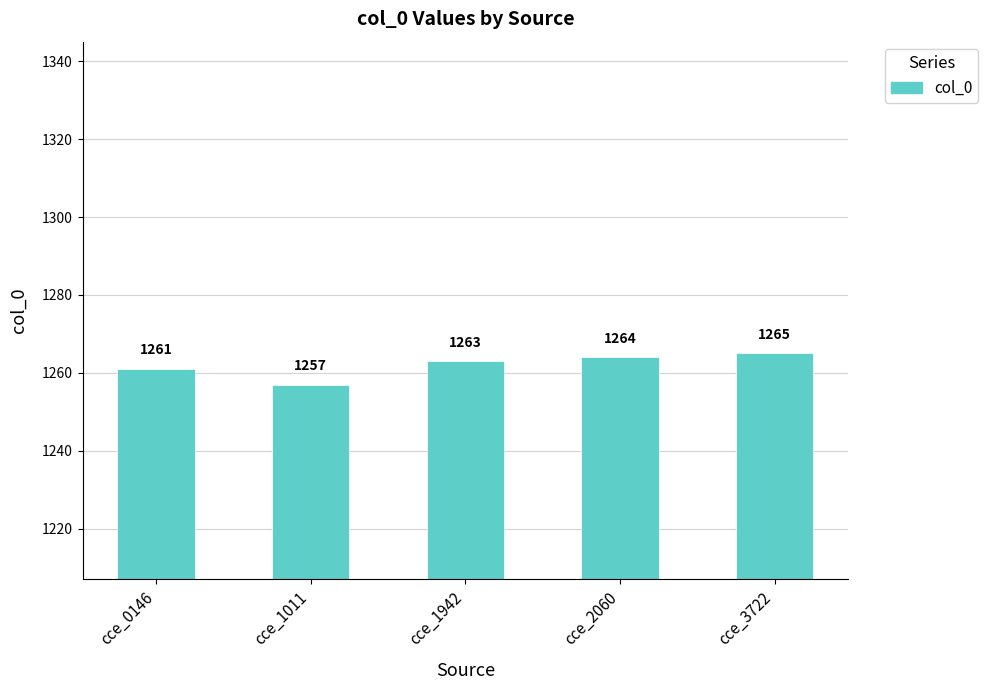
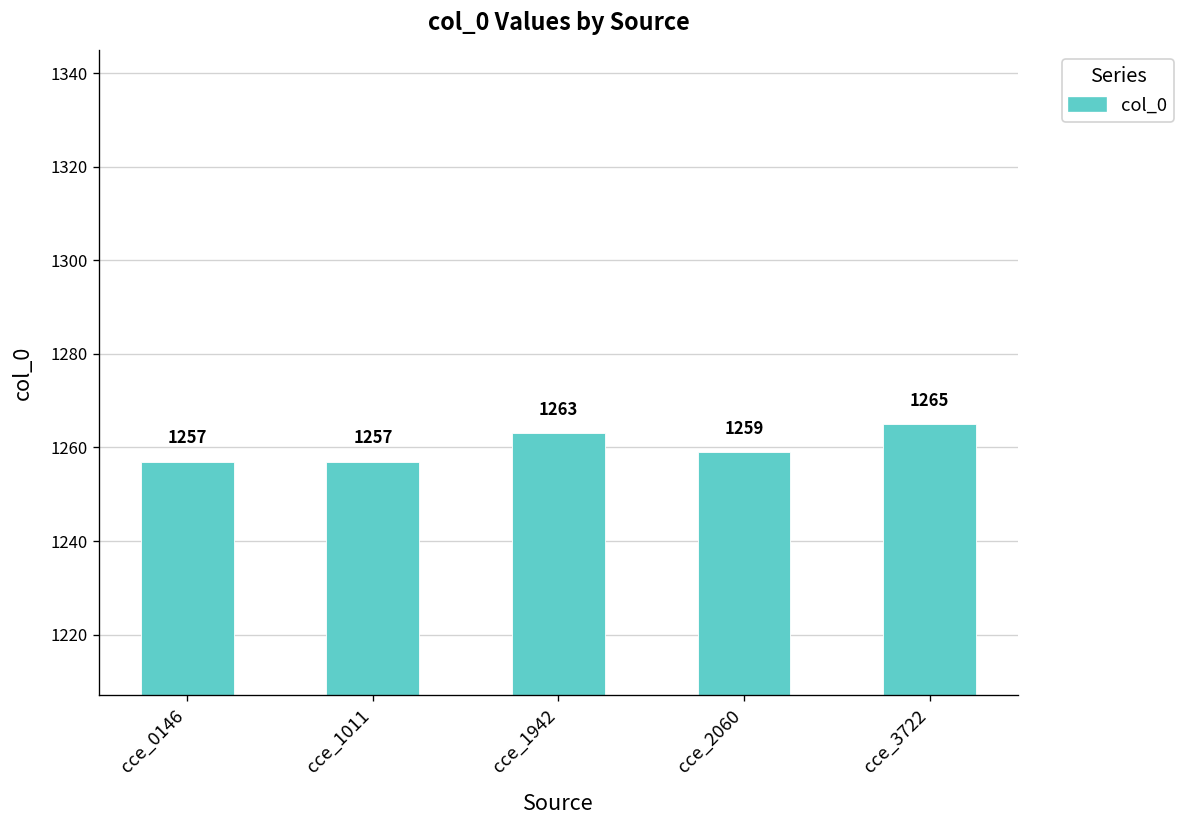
  {
-   "cce_0146": 1261,
+   "cce_0146": 1257,
    "cce_1011": 1257,
    "cce_1942": 1263,
-   "cce_2060": 1264,
+   "cce_2060": 1259,
    "cce_3722": 1265
  }
